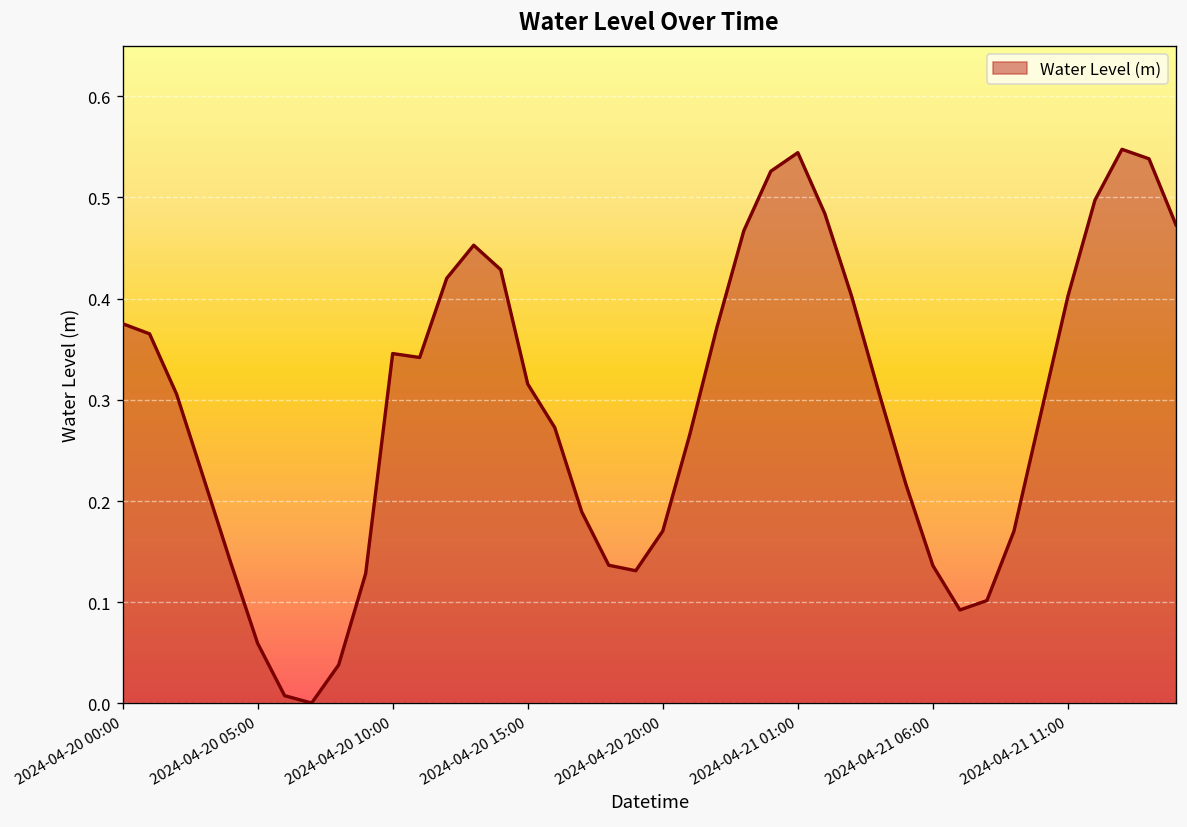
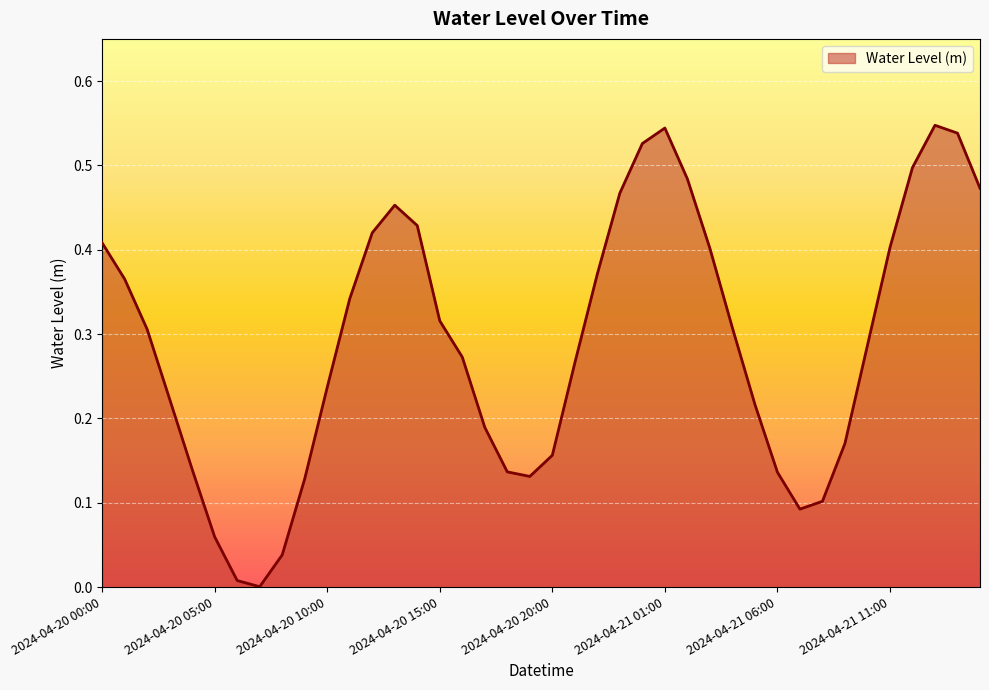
  {
-   "2024-04-20 00:00": 0.38,
+   "2024-04-20 00:00": 0.41,
    "2024-04-20 05:00": 0.06,
-   "2024-04-20 10:00": 0.35,
+   "2024-04-20 10:00": 0.24,
    "2024-04-20 15:00": 0.32,
-   "2024-04-20 20:00": 0.17,
+   "2024-04-20 20:00": 0.16,
    "2024-04-21 01:00": 0.54,
    "2024-04-21 06:00": 0.14,
    "2024-04-21 11:00": 0.40
  }
